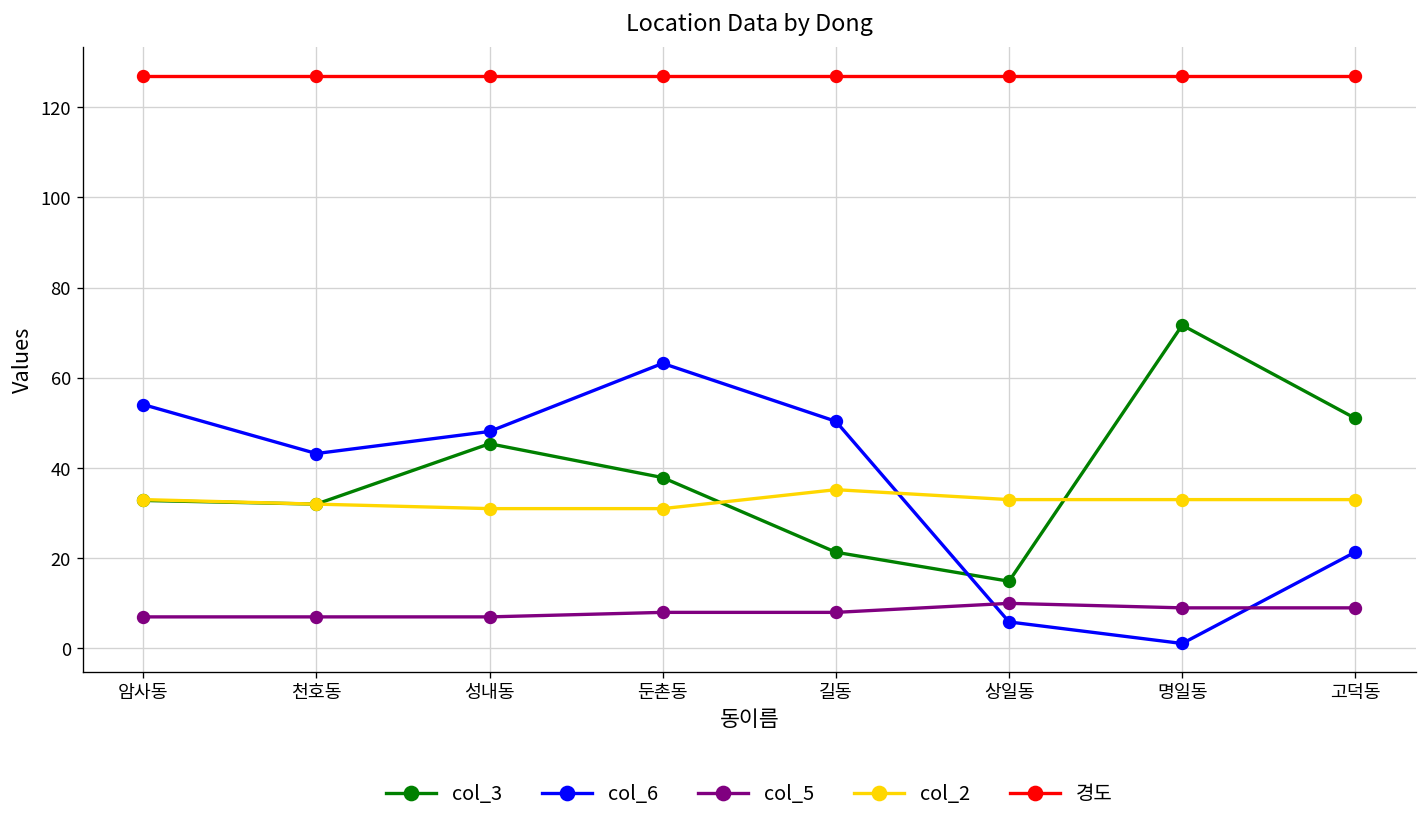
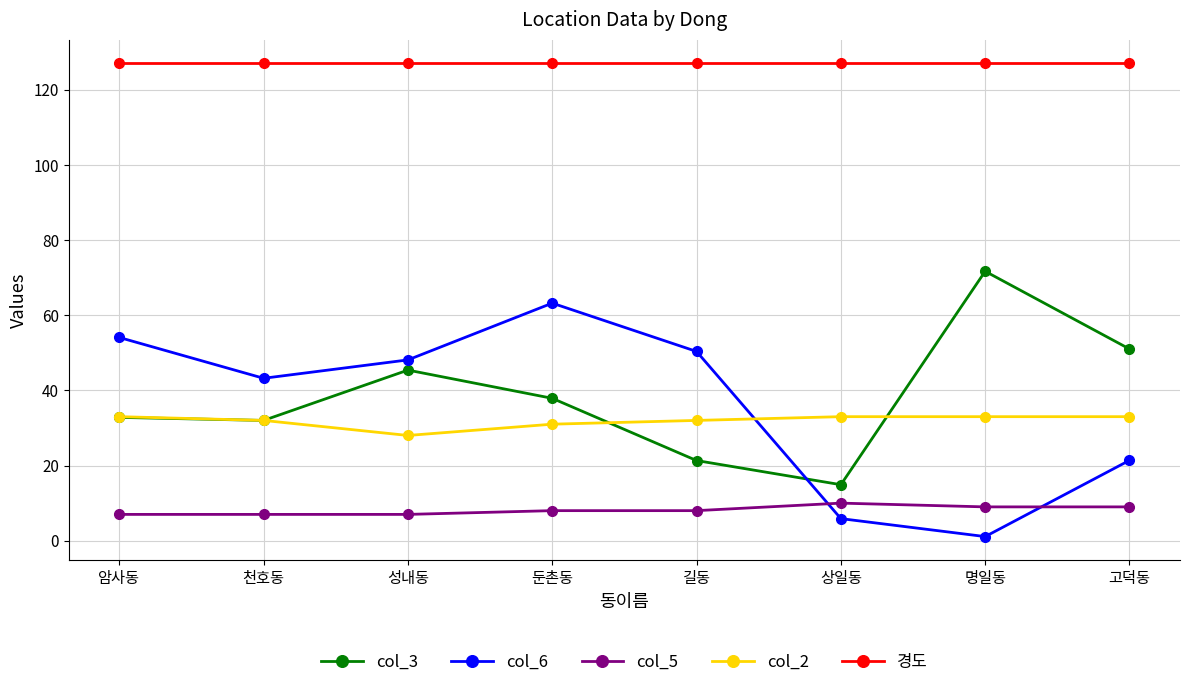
  {
    "col_3": {
      "성내동": 45,
      "둔촌동": 38,
      "길동": 21,
      "상일동": 15,
      "명일동": 72,
      "고덕동": 51
    },
    "col_6": {
      "암사동": 54,
      "천호동": 43,
      "성내동": 48,
      "둔촌동": 63,
      "길동": 50,
      "상일동": 6,
      "명일동": 1,
      "고덕동": 21
    },
    "col_5": {
      "암사동": 7,
      "천호동": 7,
      "성내동": 7,
      "둔촌동": 8,
      "길동": 8,
      "상일동": 10,
      "명일동": 9,
      "고덕동": 9
    },
    "col_2": {
-     "성내동": 31,
+     "성내동": 28,
      "둔촌동": 31,
-     "길동": 35,
+     "길동": 32,
      "상일동": 33,
      "명일동": 33,
      "고덕동": 33
    },
    "경도": {
      "암사동": 127,
      "천호동": 127,
      "성내동": 127,
      "둔촌동": 127,
      "길동": 127,
      "상일동": 127,
      "명일동": 127,
      "고덕동": 127
    }
  }
